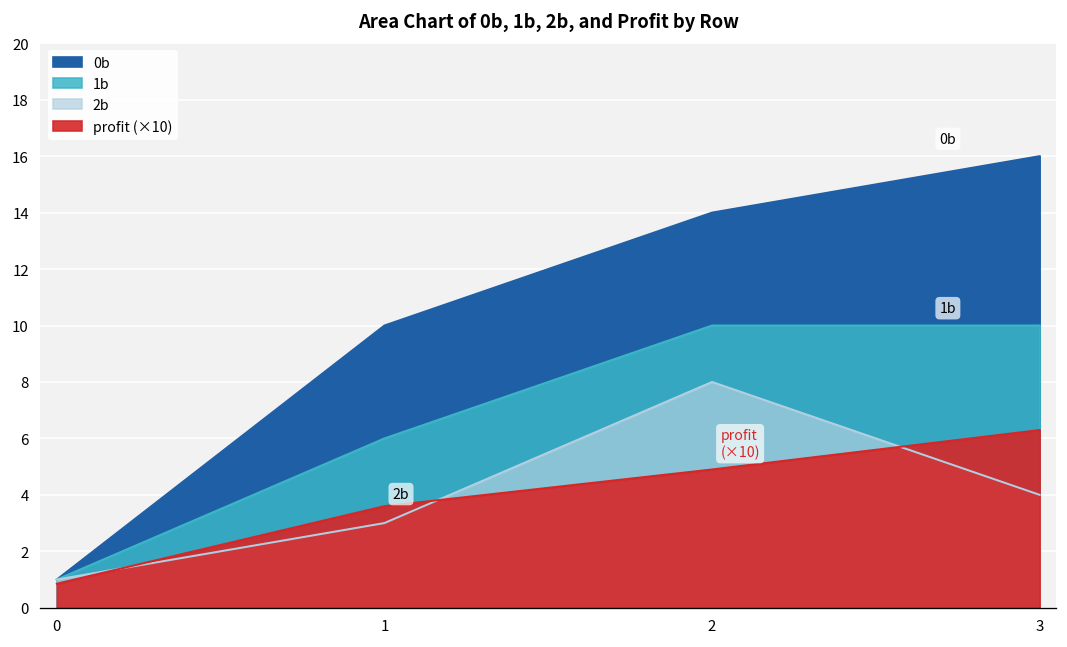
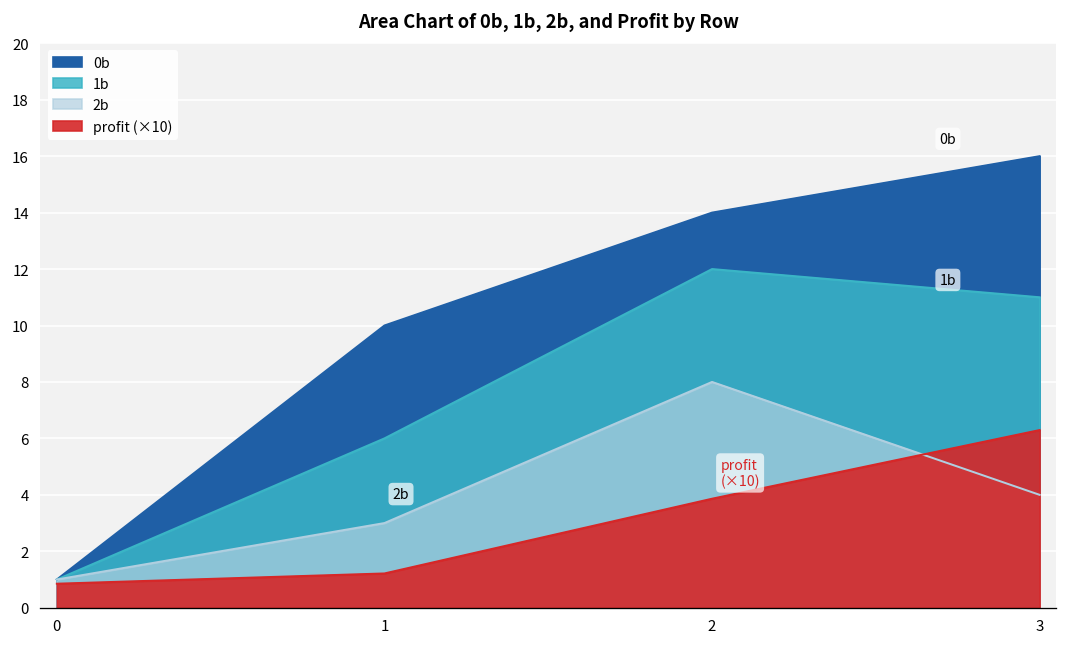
  {
    "0b": {
      "1": 10.0,
      "2": 14.0,
      "3": 16.0
    },
    "1b": {
      "1": 6,
-     "2": 10,
-     "3": 10
+     "2": 12,
+     "3": 11
    },
    "2b": {
      "2": 8.0,
      "3": 4.0
    },
    "profit (×10)": {
      "0": 0.9,
-     "1": 3.6,
-     "2": 4.9,
+     "1": 1.2,
+     "2": 3.9,
      "3": 6.3
    }
  }
